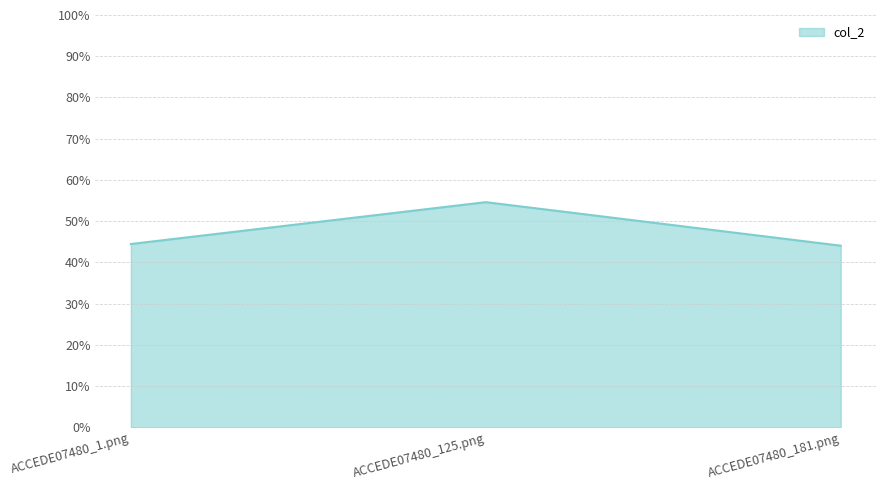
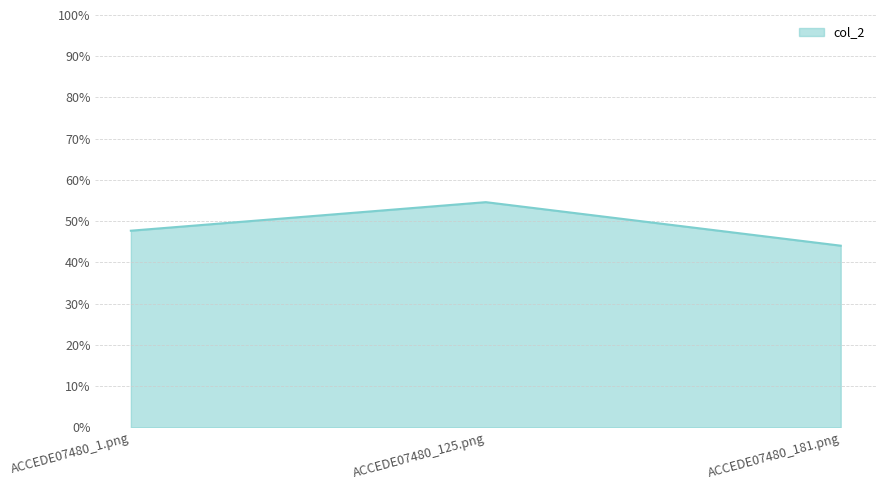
  {
-   "ACCEDE07480_1.png": "44%",
+   "ACCEDE07480_1.png": "48%",
    "ACCEDE07480_125.png": "55%",
    "ACCEDE07480_181.png": "44%"
  }
